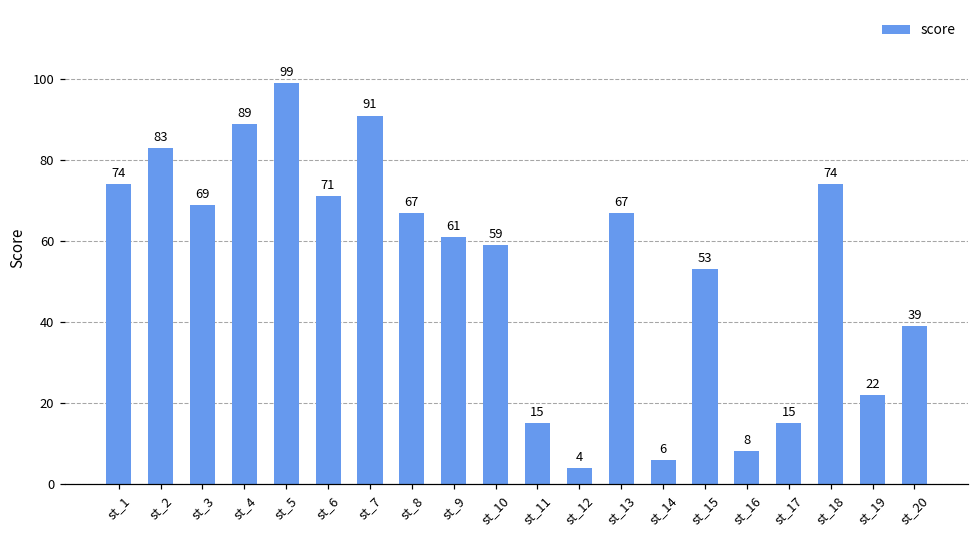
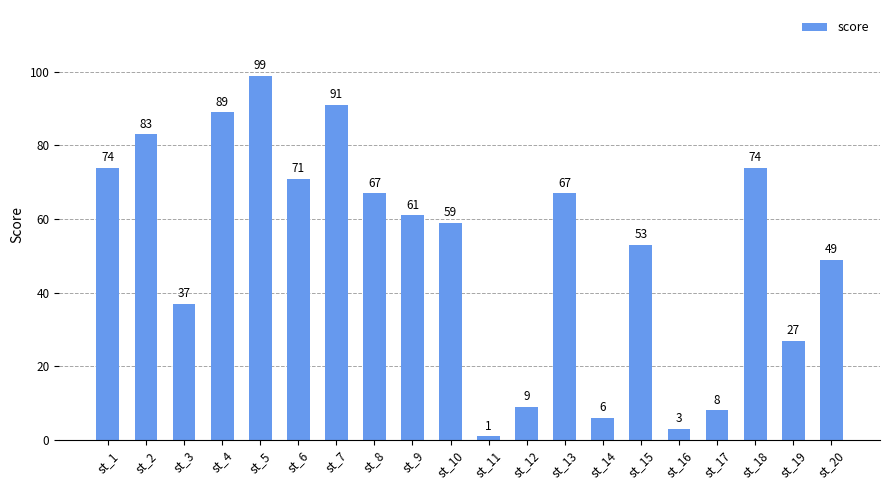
  {
    "st_1": 74,
    "st_2": 83,
-   "st_3": 69,
+   "st_3": 37,
    "st_4": 89,
    "st_5": 99,
    "st_6": 71,
    "st_7": 91,
    "st_8": 67,
    "st_9": 61,
    "st_10": 59,
-   "st_11": 15,
-   "st_12": 4,
+   "st_11": 1,
+   "st_12": 9,
    "st_13": 67,
    "st_14": 6,
    "st_15": 53,
-   "st_16": 8,
-   "st_17": 15,
+   "st_16": 3,
+   "st_17": 8,
    "st_18": 74,
-   "st_19": 22,
-   "st_20": 39
+   "st_19": 27,
+   "st_20": 49
  }
